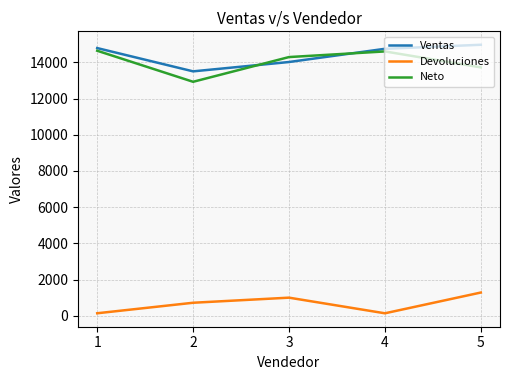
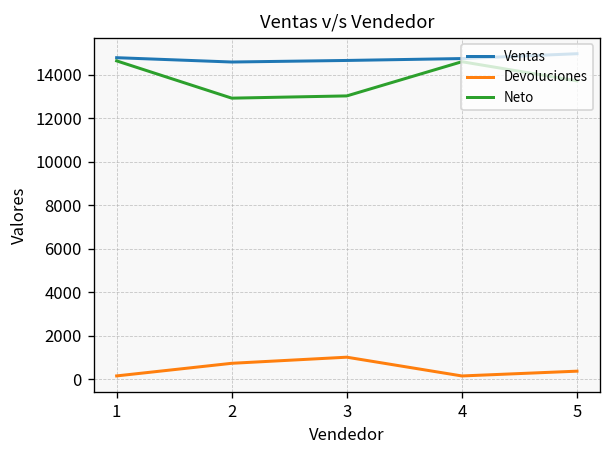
  {
    "Ventas": {
      "1": 14800,
-     "2": 13500,
-     "3": 14000
+     "2": 14600,
+     "3": 14700
    },
    "Devoluciones": {
      "1": 100,
      "2": 700,
      "3": 1000,
      "4": 100,
-     "5": 1300
+     "5": 400
    },
    "Neto": {
      "1": 14600,
      "2": 12900,
-     "3": 14300
+     "3": 13000
    }
  }
